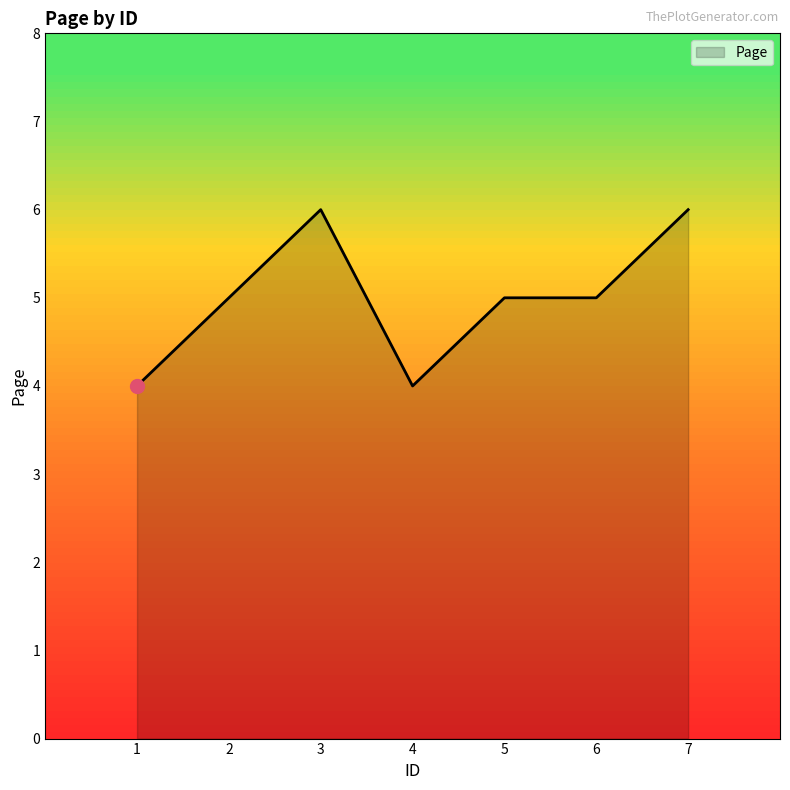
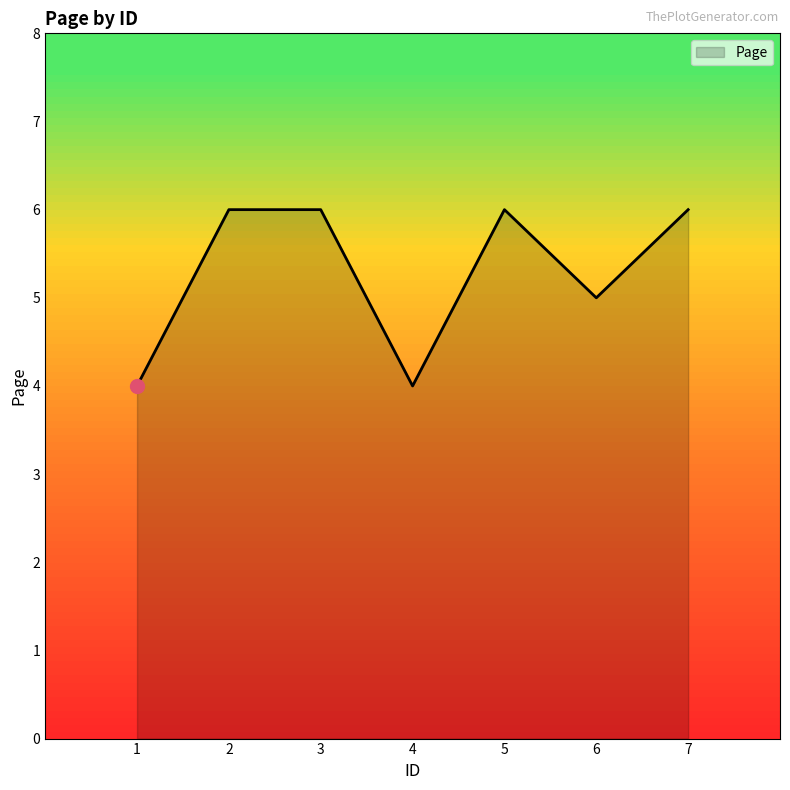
  {
    "Page": {
-     "2": 5,
+     "2": 6,
      "3": 6,
      "4": 4,
-     "5": 5,
+     "5": 6,
      "6": 5,
      "7": 6
    }
  }
